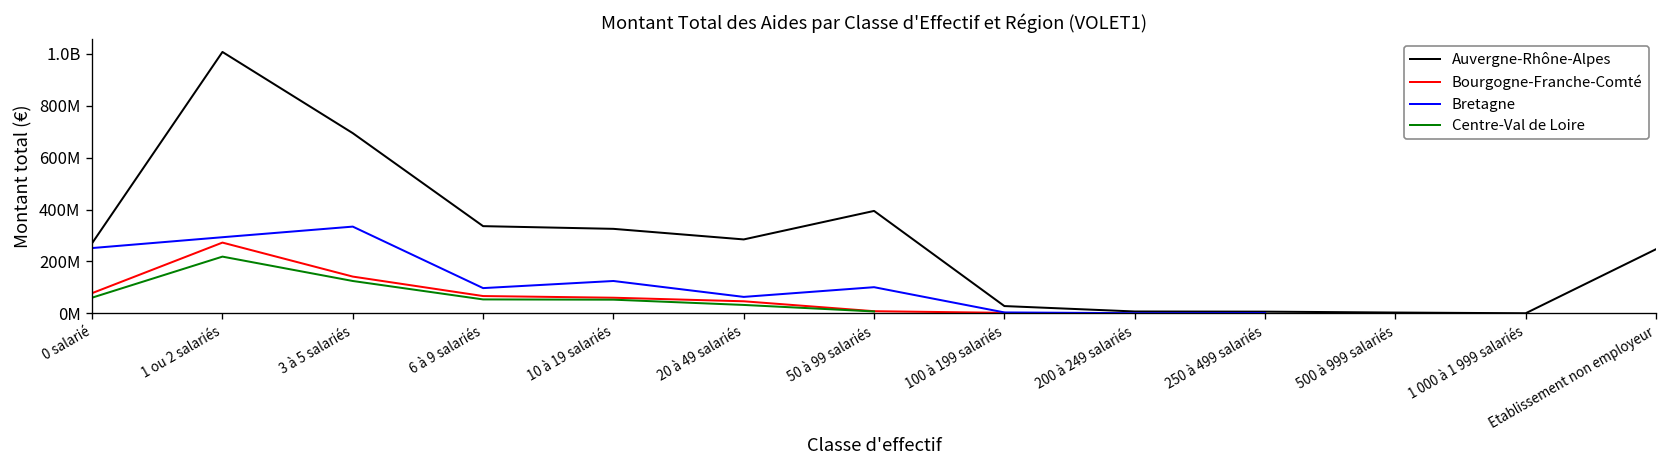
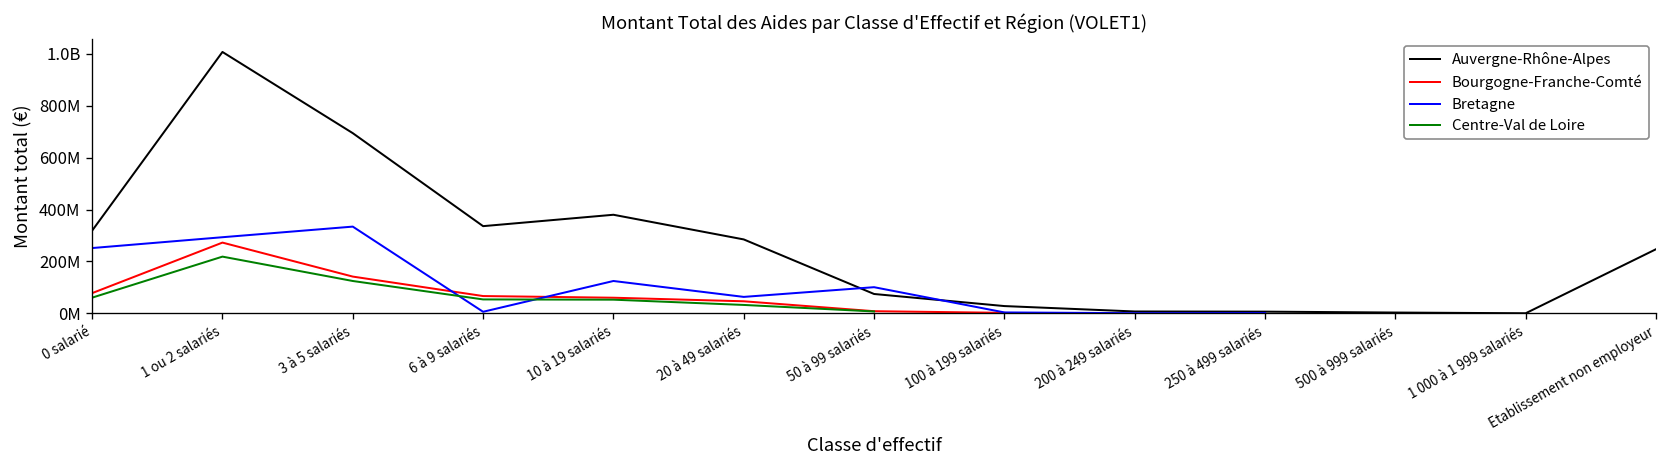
  {
    "Auvergne-Rhône-Alpes": {
-     "0 salarié": 270000000,
+     "0 salarié": 320000000,
      "1 ou 2 salariés": 1010000000,
      "3 à 5 salariés": 690000000,
      "6 à 9 salariés": 340000000,
-     "10 à 19 salariés": 330000000,
+     "10 à 19 salariés": 380000000,
      "20 à 49 salariés": 280000000,
-     "50 à 99 salariés": 390000000,
+     "50 à 99 salariés": 70000000,
      "100 à 199 salariés": 30000000,
      "500 à 999 salariés": 0,
      "1 000 à 1 999 salariés": 0,
      "Etablissement non employeur": 250000000
    },
    "Bourgogne-Franche-Comté": {
      "0 salarié": 80000000,
      "1 ou 2 salariés": 270000000,
      "3 à 5 salariés": 140000000,
      "6 à 9 salariés": 70000000,
      "20 à 49 salariés": 50000000,
      "Etablissement non employeur": 50000000
    },
    "Bretagne": {
      "0 salarié": 250000000,
      "1 ou 2 salariés": 290000000,
      "3 à 5 salariés": 330000000,
-     "6 à 9 salariés": 100000000,
+     "6 à 9 salariés": 10000000,
      "10 à 19 salariés": 120000000,
      "20 à 49 salariés": 60000000,
      "50 à 99 salariés": 100000000,
      "Etablissement non employeur": 10000000
    },
    "Centre-Val de Loire": {
      "0 salarié": 60000000,
      "1 ou 2 salariés": 220000000,
      "3 à 5 salariés": 120000000,
      "6 à 9 salariés": 50000000,
      "20 à 49 salariés": 30000000
    }
  }
